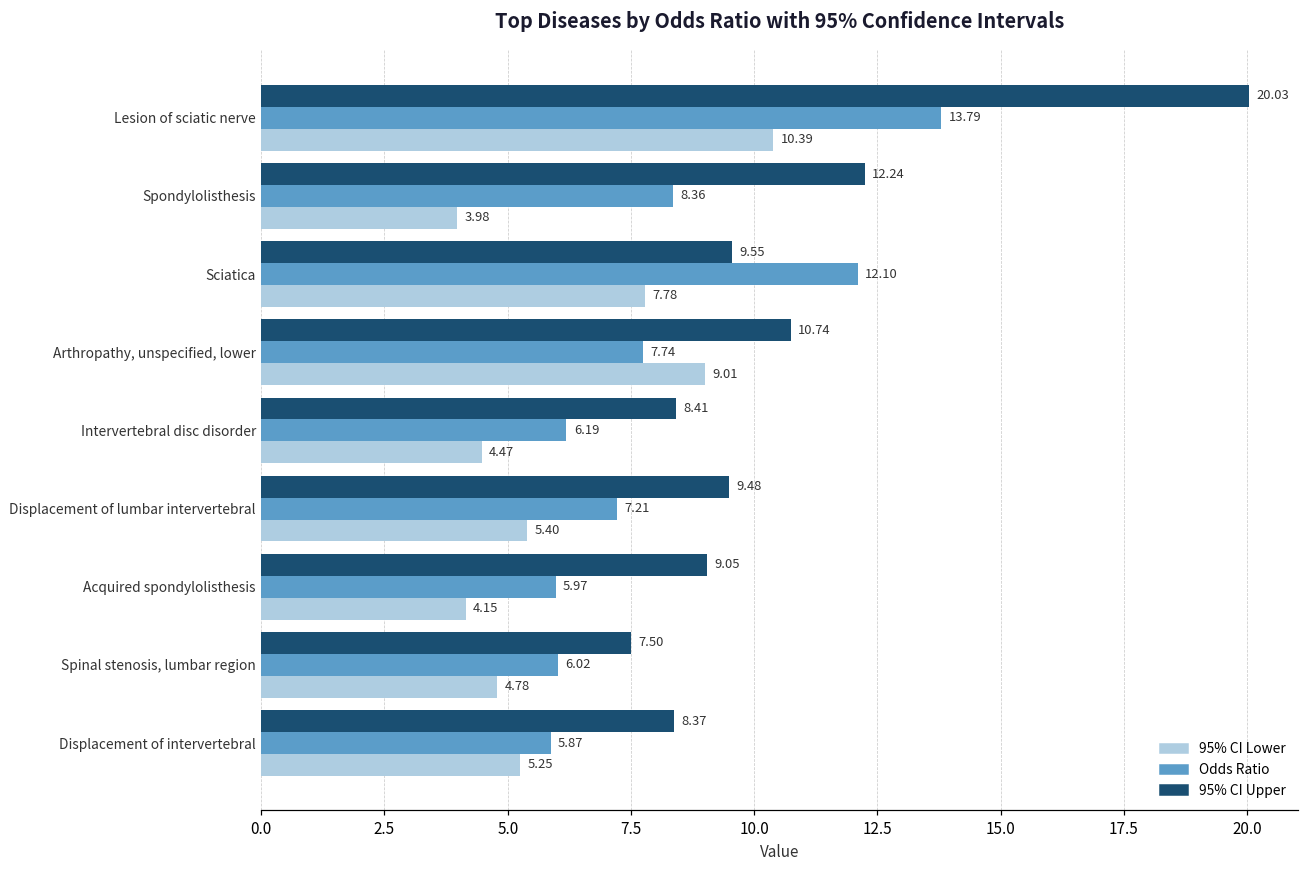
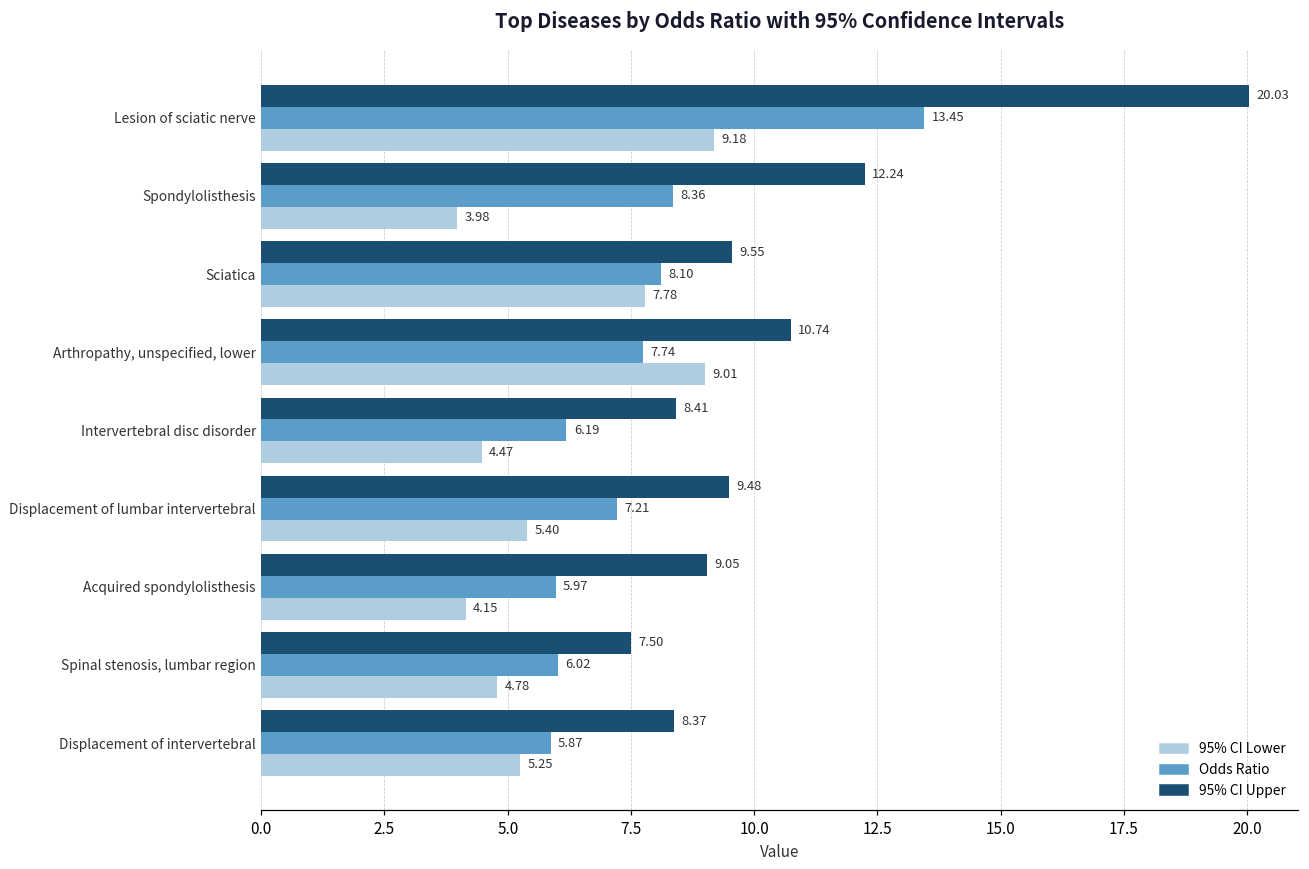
  {
    "95% CI Lower": {
-     "Lesion of sciatic nerve": 10.39,
+     "Lesion of sciatic nerve": 9.18,
      "Spondylolisthesis": 3.98,
      "Sciatica": 7.78,
      "Arthropathy, unspecified, lower": 9.01,
      "Intervertebral disc disorder": 4.47,
      "Displacement of lumbar intervertebral": 5.40,
      "Acquired spondylolisthesis": 4.15,
      "Spinal stenosis, lumbar region": 4.78,
      "Displacement of intervertebral": 5.25
    },
    "Odds Ratio": {
-     "Lesion of sciatic nerve": 13.79,
+     "Lesion of sciatic nerve": 13.45,
      "Spondylolisthesis": 8.36,
-     "Sciatica": 12.10,
+     "Sciatica": 8.10,
      "Arthropathy, unspecified, lower": 7.74,
      "Intervertebral disc disorder": 6.19,
      "Displacement of lumbar intervertebral": 7.21,
      "Acquired spondylolisthesis": 5.97,
      "Spinal stenosis, lumbar region": 6.02,
      "Displacement of intervertebral": 5.87
    },
    "95% CI Upper": {
      "Lesion of sciatic nerve": 20.03,
      "Spondylolisthesis": 12.24,
      "Sciatica": 9.55,
      "Arthropathy, unspecified, lower": 10.74,
      "Intervertebral disc disorder": 8.41,
      "Displacement of lumbar intervertebral": 9.48,
      "Acquired spondylolisthesis": 9.05,
      "Spinal stenosis, lumbar region": 7.50,
      "Displacement of intervertebral": 8.37
    }
  }
